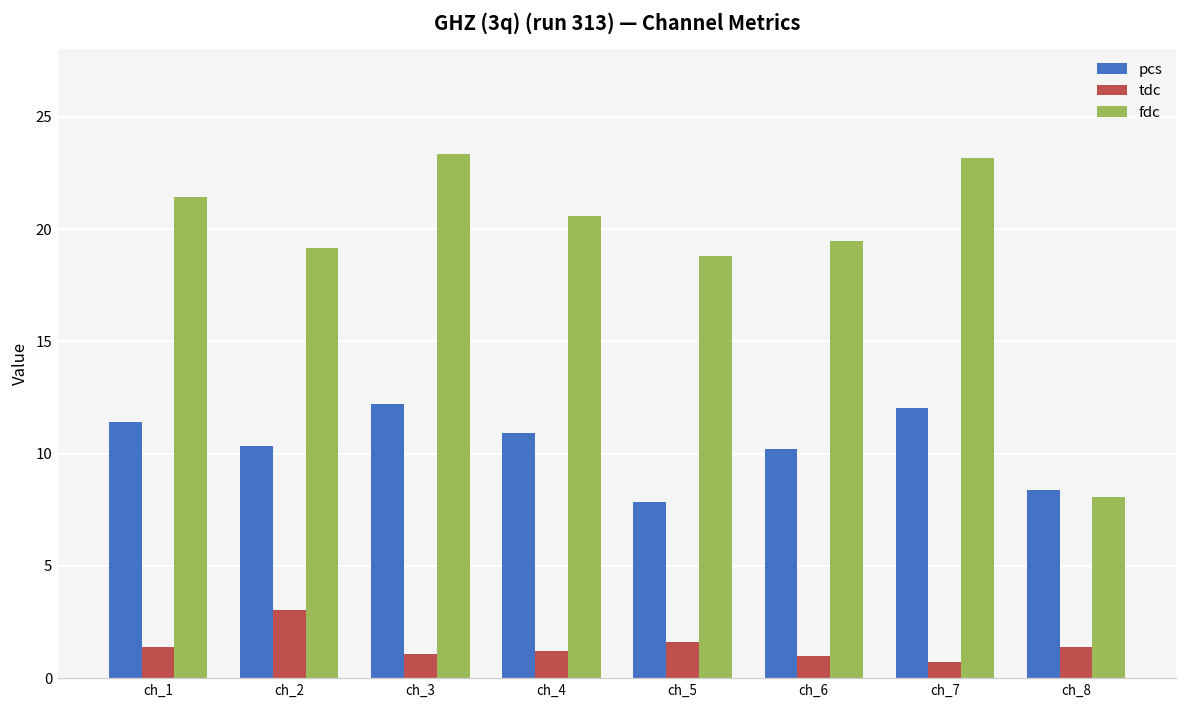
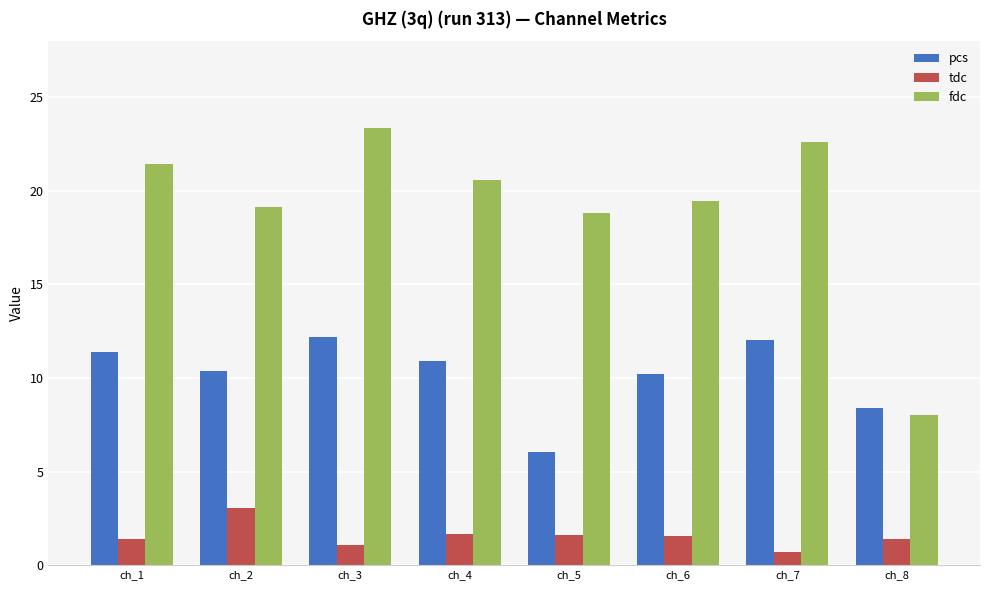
  {
    "pcs": {
      "ch_1": 11.4,
      "ch_2": 10.3,
      "ch_3": 12.2,
      "ch_4": 10.9,
-     "ch_5": 7.9,
+     "ch_5": 6.1,
      "ch_6": 10.2,
      "ch_7": 12.0,
      "ch_8": 8.4
    },
    "tdc": {
      "ch_1": 1.4,
      "ch_2": 3.0,
      "ch_3": 1.1,
-     "ch_4": 1.2,
+     "ch_4": 1.7,
      "ch_5": 1.6,
-     "ch_6": 1.0,
+     "ch_6": 1.6,
      "ch_7": 0.7,
      "ch_8": 1.4
    },
    "fdc": {
      "ch_1": 21.4,
      "ch_2": 19.1,
      "ch_3": 23.4,
      "ch_4": 20.6,
      "ch_5": 18.8,
      "ch_6": 19.5,
-     "ch_7": 23.2,
+     "ch_7": 22.6,
      "ch_8": 8.0
    }
  }
